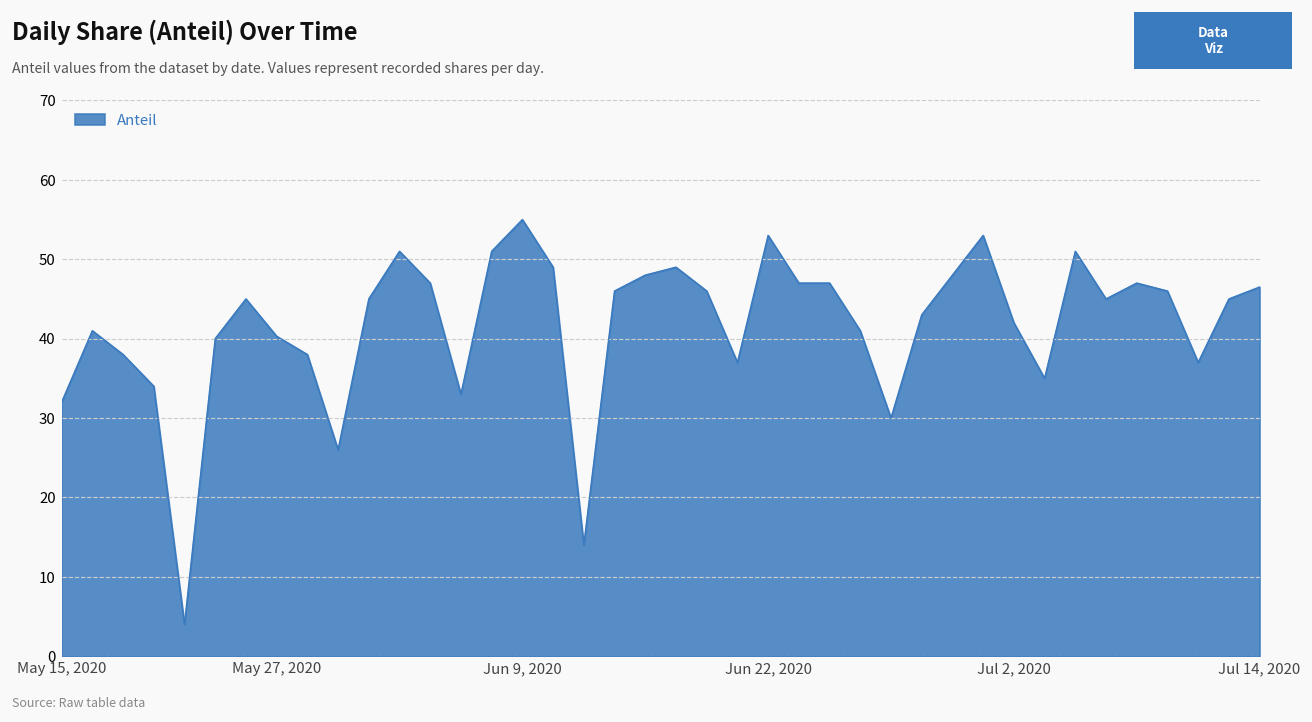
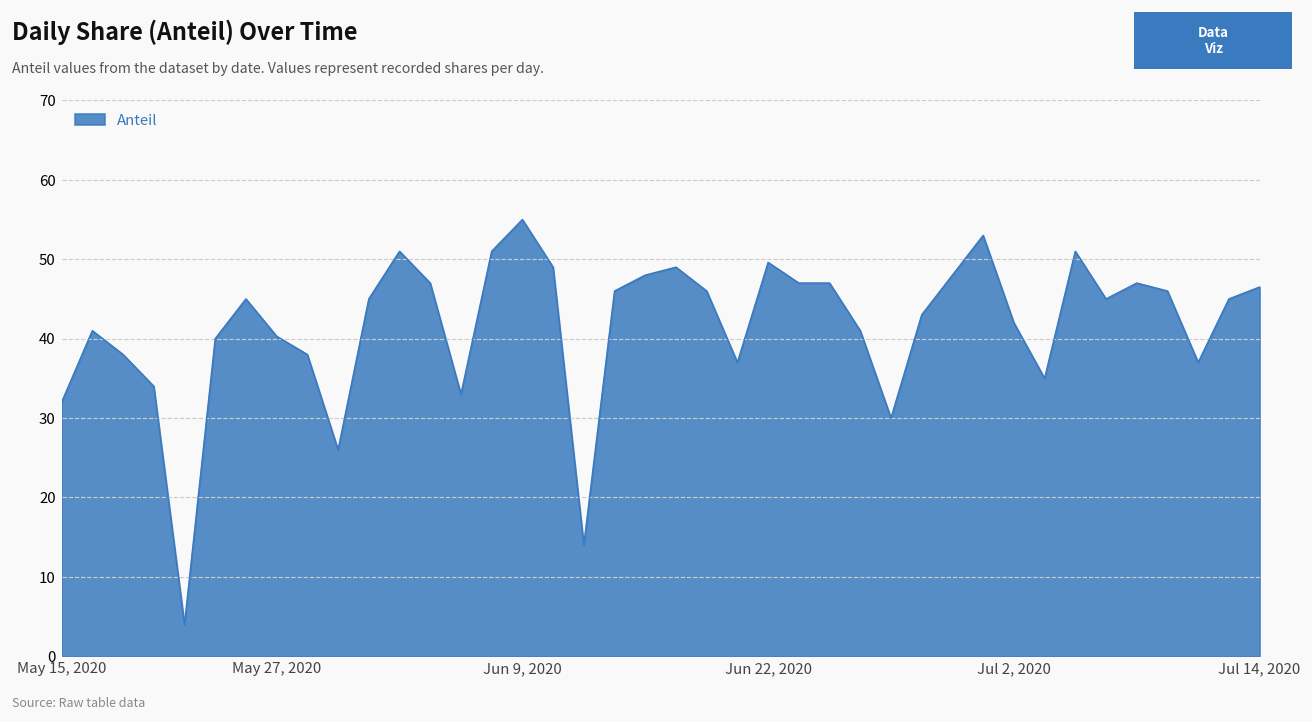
  {
    "May 15, 2020": 32,
    "May 27, 2020": 40,
    "Jun 9, 2020": 55,
-   "Jun 22, 2020": 53,
+   "Jun 22, 2020": 50,
    "Jul 2, 2020": 42,
    "Jul 14, 2020": 47
  }
